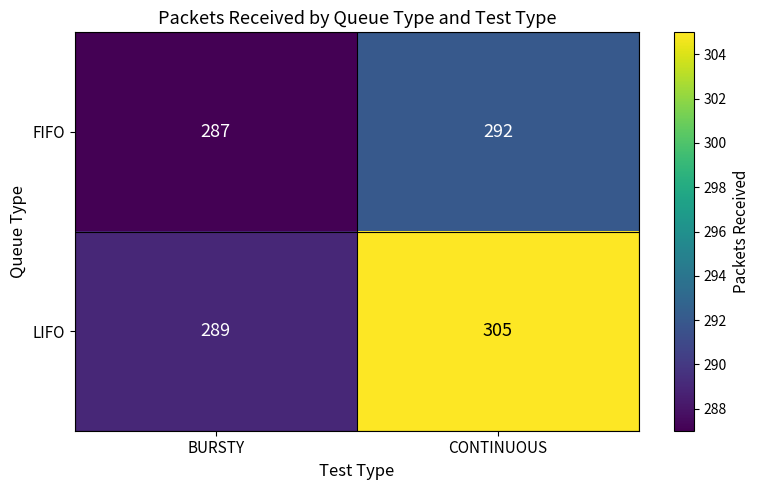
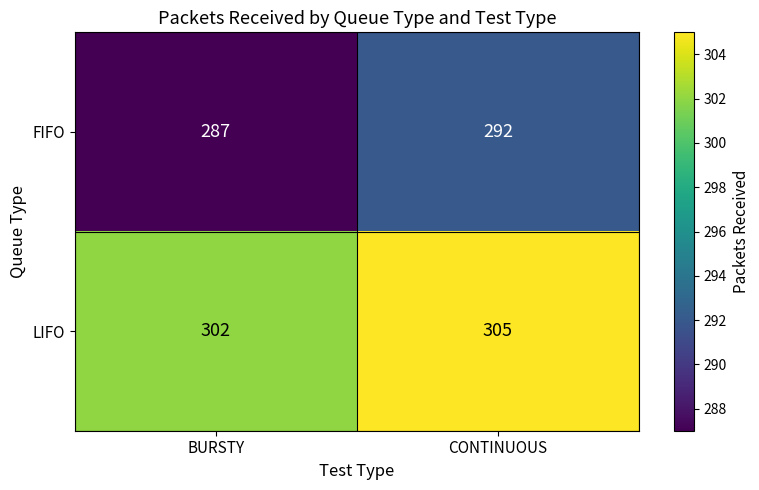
  {
    "FIFO": {
      "BURSTY": 287,
      "CONTINUOUS": 292
    },
    "LIFO": {
-     "BURSTY": 289,
+     "BURSTY": 302,
      "CONTINUOUS": 305
    }
  }
